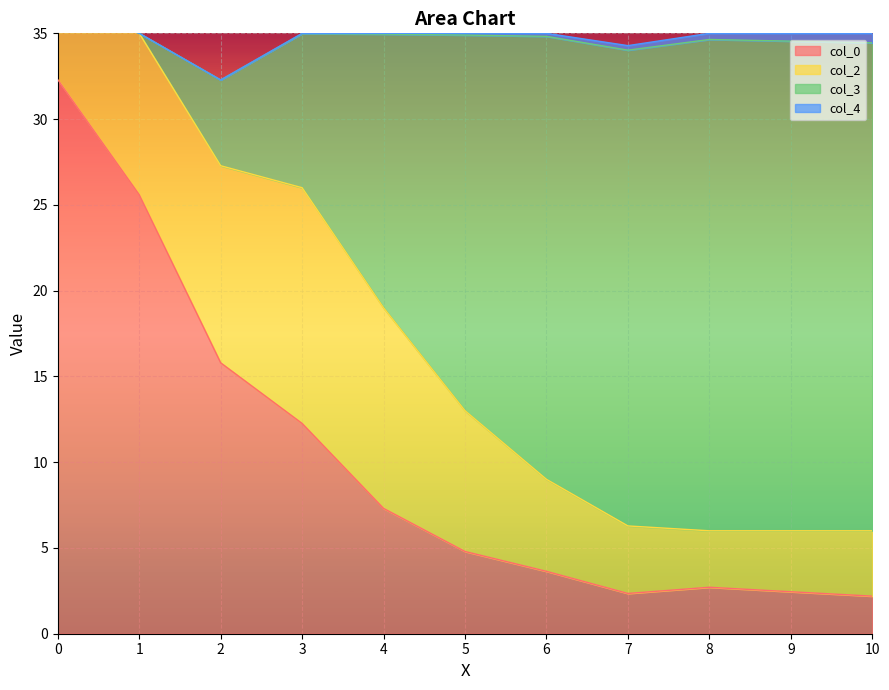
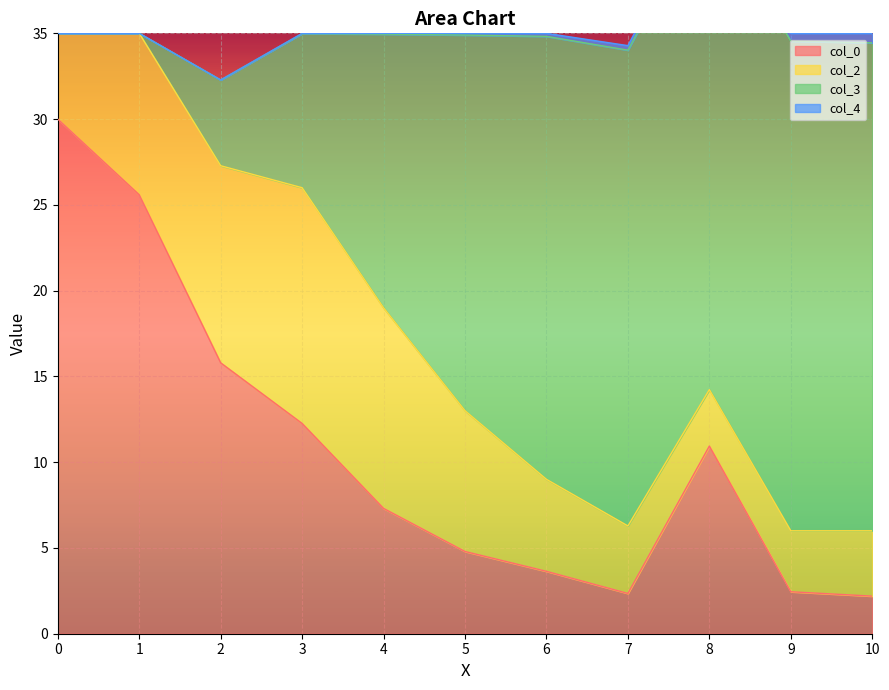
  {
    "col_0": {
-     "0": 32.3,
+     "0": 30.0,
      "1": 25.6,
      "2": 15.8,
      "3": 12.3,
      "4": 7.3,
      "5": 4.8,
      "6": 3.6,
      "7": 2.3,
-     "8": 2.7,
+     "8": 10.9,
      "9": 2.4,
      "10": 2.2
    },
    "col_2": {
      "2": 11.5,
      "3": 13.7,
      "4": 11.7,
      "5": 8.2,
      "6": 5.4,
      "7": 3.9,
      "8": 3.3,
      "9": 3.6,
      "10": 3.8
    },
    "col_3": {
      "6": 25.8,
      "7": 27.7,
      "10": 28.4
    },
    "col_4": {
      "6": 0.2,
      "7": 0.3,
      "9": 0.5,
      "10": 0.6
    }
  }
